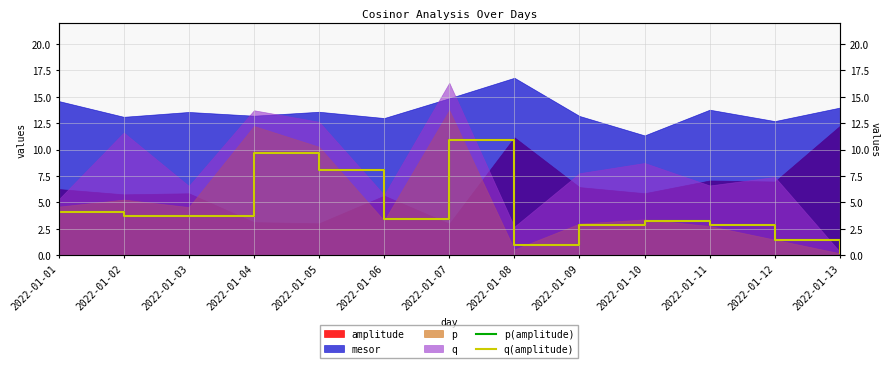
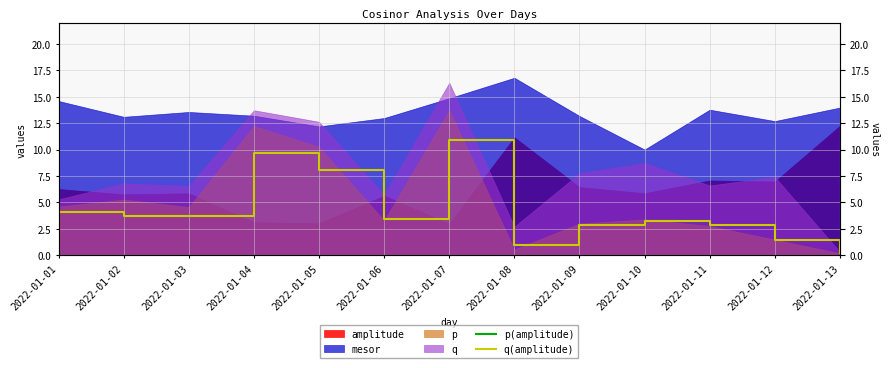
  {
    "q(amplitude)": {
      "2022-01-01": 4.1,
      "2022-01-02": 3.7,
      "2022-01-03": 3.7,
      "2022-01-04": 9.7,
      "2022-01-05": 8.1,
      "2022-01-07": 10.9,
      "2022-01-08": 1.0
    },
    "amplitude": {
      "2022-01-01": 6.3,
      "2022-01-02": 5.8,
      "2022-01-03": 5.9,
      "2022-01-04": 3.1,
      "2022-01-05": 3.0,
      "2022-01-07": 3.0,
      "2022-01-08": 11.2,
      "2022-01-09": 6.5,
      "2022-01-10": 5.9,
      "2022-01-11": 7.1,
      "2022-01-12": 7.0,
      "2022-01-13": 12.2
    },
    "mesor": {
      "2022-01-01": 14.6,
      "2022-01-02": 13.1,
      "2022-01-03": 13.6,
      "2022-01-04": 13.2,
-     "2022-01-05": 13.6,
+     "2022-01-05": 12.2,
      "2022-01-06": 13.0,
      "2022-01-07": 14.9,
      "2022-01-08": 16.8,
      "2022-01-09": 13.2,
-     "2022-01-10": 11.3,
+     "2022-01-10": 10.0,
      "2022-01-11": 13.8,
      "2022-01-12": 12.7,
      "2022-01-13": 14.0
    },
    "p": {
      "2022-01-01": 4.6,
      "2022-01-02": 5.3,
      "2022-01-03": 4.6,
      "2022-01-04": 12.2,
      "2022-01-05": 10.3,
      "2022-01-07": 13.7,
      "2022-01-08": 0.6
    },
    "q": {
      "2022-01-01": 5.3,
-     "2022-01-02": 11.6,
+     "2022-01-02": 6.8,
      "2022-01-03": 6.6,
      "2022-01-04": 13.7,
      "2022-01-05": 12.6,
      "2022-01-07": 16.3,
      "2022-01-08": 2.7,
      "2022-01-09": 7.8,
      "2022-01-10": 8.7,
      "2022-01-11": 6.6,
      "2022-01-12": 7.4
    }
  }
